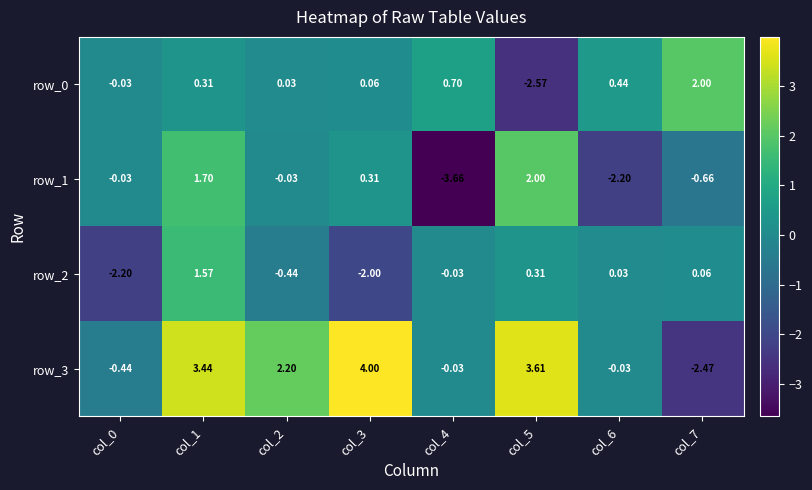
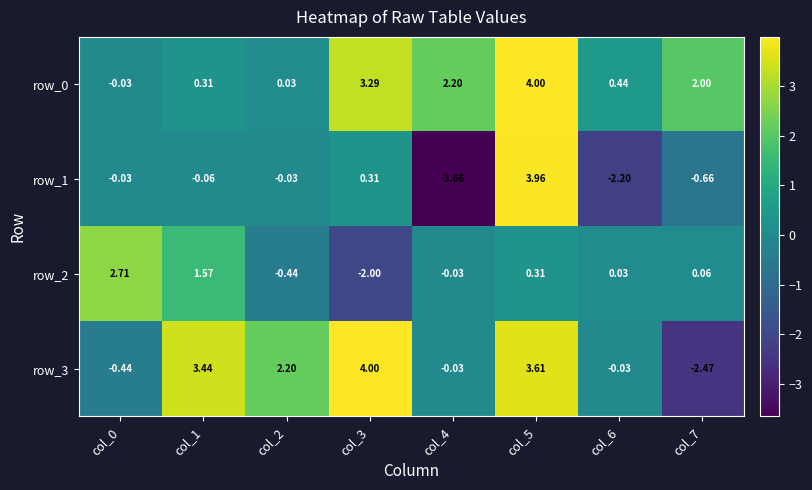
  {
    "row_0": {
      "col_0": -0.03,
      "col_1": 0.31,
      "col_2": 0.03,
-     "col_3": 0.06,
-     "col_4": 0.70,
-     "col_5": -2.57,
+     "col_3": 3.29,
+     "col_4": 2.20,
+     "col_5": 4.00,
      "col_6": 0.44,
      "col_7": 2.00
    },
    "row_1": {
      "col_0": -0.03,
-     "col_1": 1.70,
+     "col_1": -0.06,
      "col_2": -0.03,
      "col_3": 0.31,
      "col_4": -3.66,
-     "col_5": 2.00,
+     "col_5": 3.96,
      "col_6": -2.20,
      "col_7": -0.66
    },
    "row_2": {
-     "col_0": -2.20,
+     "col_0": 2.71,
      "col_1": 1.57,
      "col_2": -0.44,
      "col_3": -2.00,
      "col_4": -0.03,
      "col_5": 0.31,
      "col_6": 0.03,
      "col_7": 0.06
    },
    "row_3": {
      "col_0": -0.44,
      "col_1": 3.44,
      "col_2": 2.20,
      "col_3": 4.00,
      "col_4": -0.03,
      "col_5": 3.61,
      "col_6": -0.03,
      "col_7": -2.47
    }
  }
